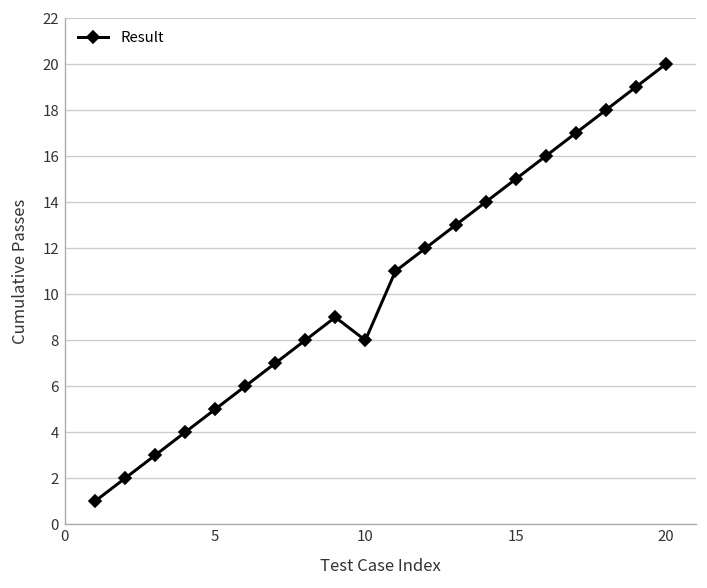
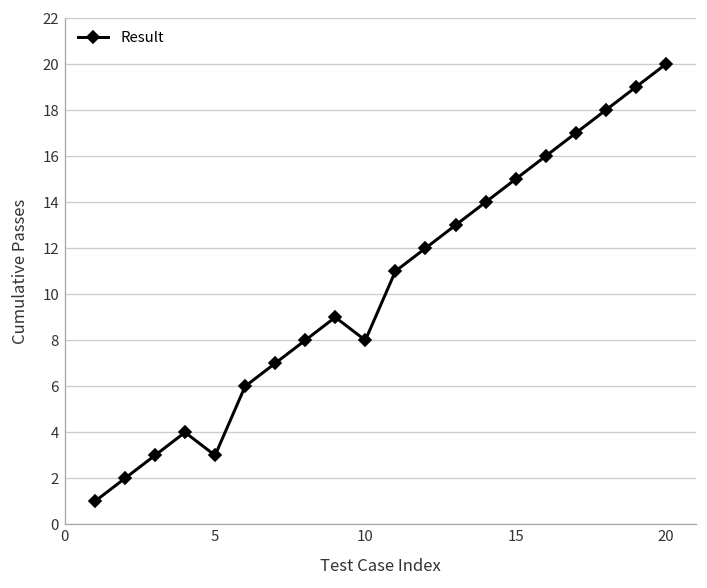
  {
-   "5": 5,
+   "5": 3,
    "10": 8,
    "15": 15,
    "20": 20
  }
